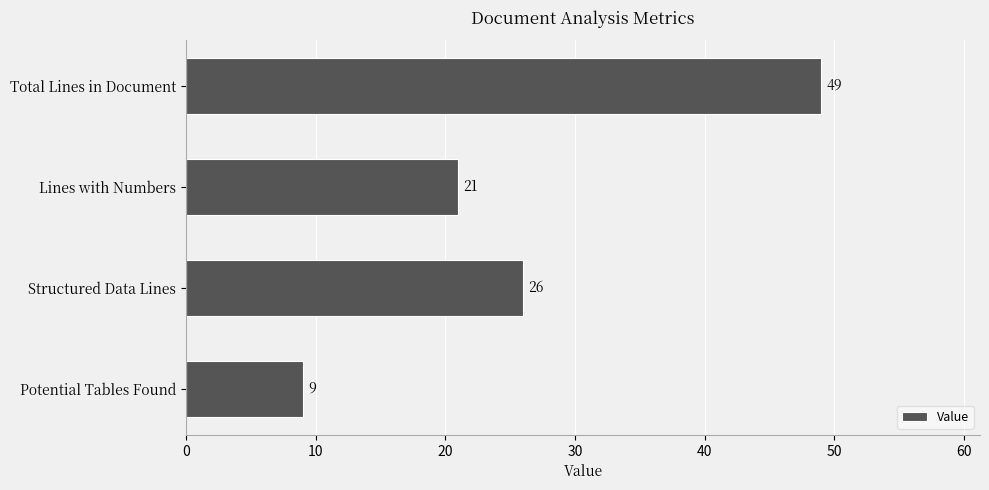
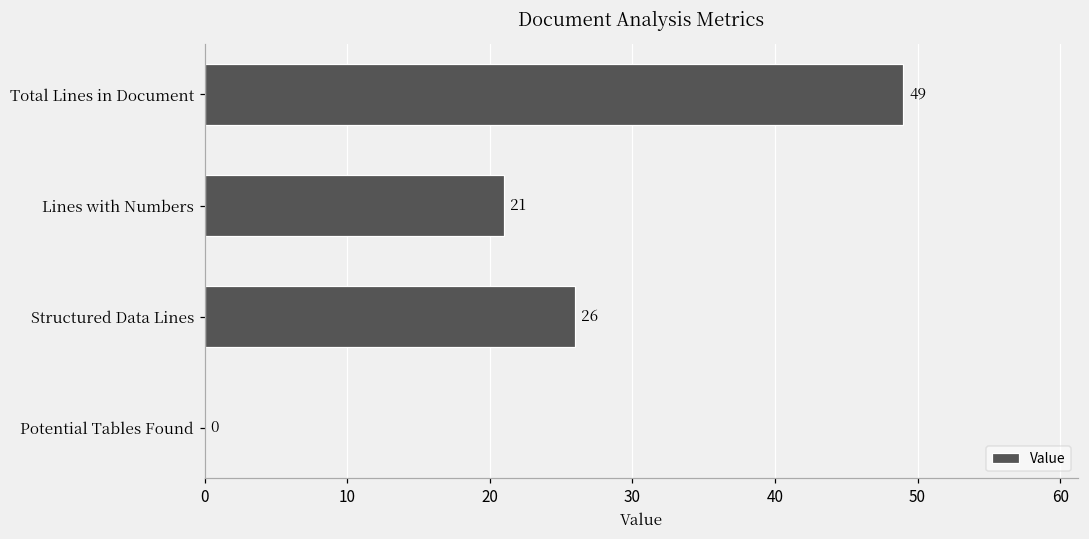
  {
    "Total Lines in Document": 49,
    "Lines with Numbers": 21,
    "Structured Data Lines": 26,
-   "Potential Tables Found": 9
+   "Potential Tables Found": 0
  }
